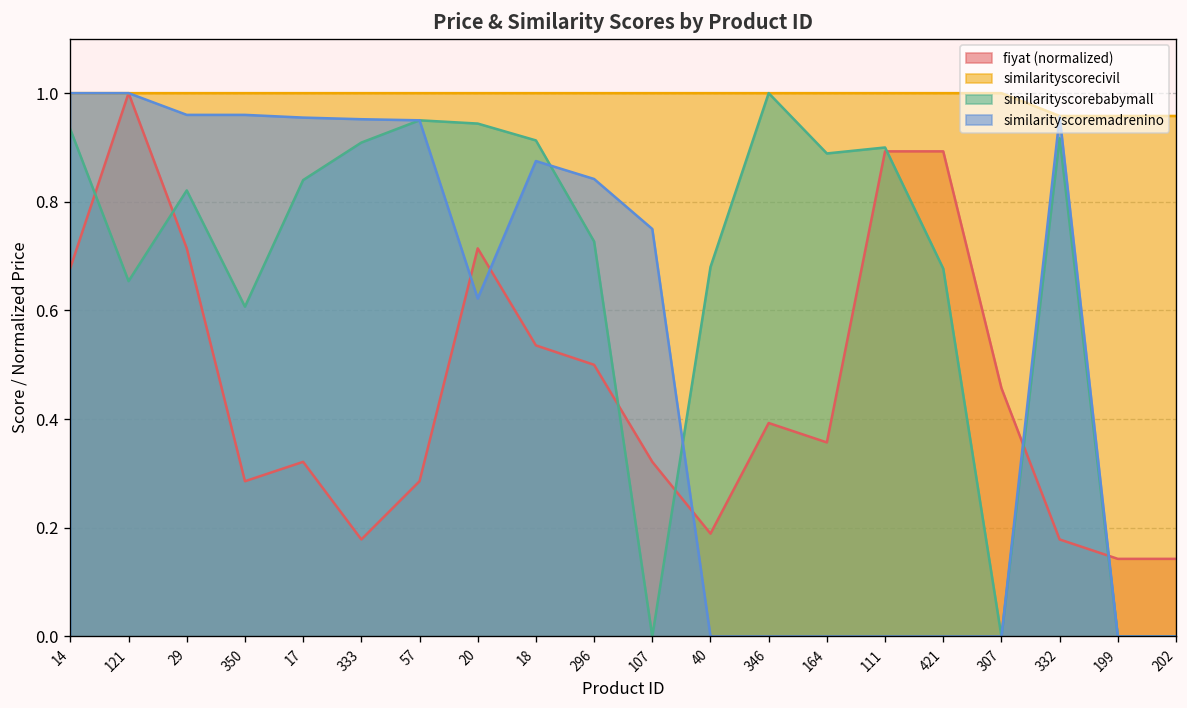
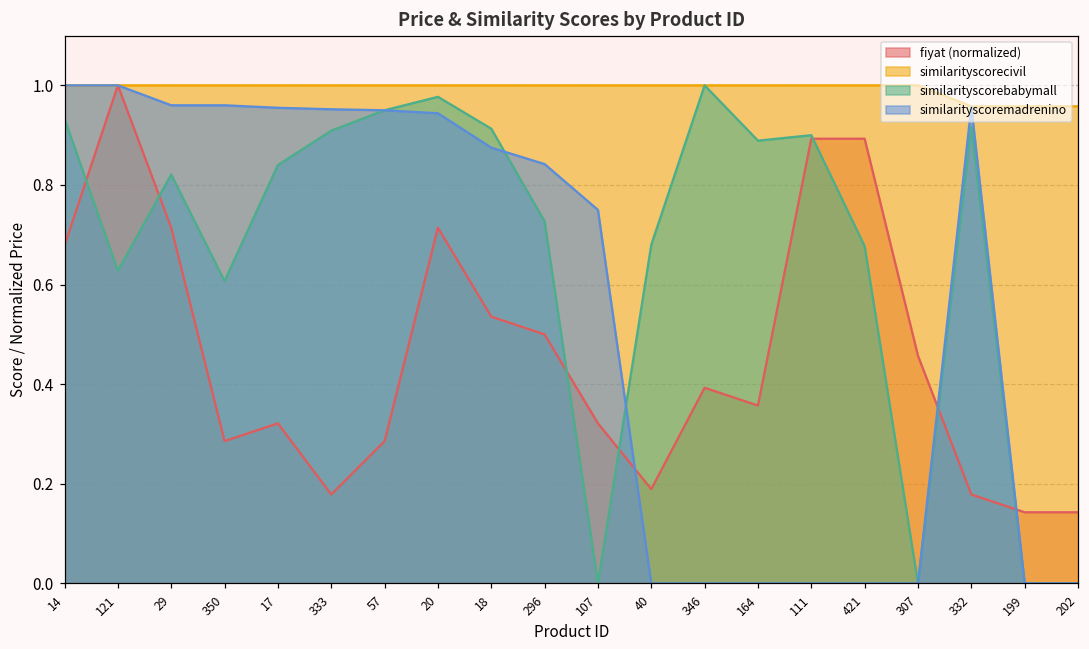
  {
    "fiyat (normalized)": {
      "14": 0.68,
      "29": 0.71,
      "350": 0.29,
      "17": 0.32,
      "333": 0.18,
      "57": 0.29,
      "20": 0.71,
      "18": 0.54,
      "296": 0.50,
      "107": 0.32,
      "40": 0.19,
      "346": 0.39,
      "164": 0.36,
      "111": 0.89,
      "421": 0.89,
      "307": 0.46,
      "332": 0.18,
      "199": 0.14,
      "202": 0.14
    },
    "similarityscorecivil": {
      "29": 1.00,
      "350": 1.00,
      "17": 1.00,
      "333": 1.00,
      "57": 1.00,
      "20": 1.00,
      "18": 1.00,
      "296": 1.00,
      "107": 1.00,
      "40": 1.00,
      "164": 1.00,
      "111": 1.00,
      "421": 1.00,
      "202": 0.96
    },
    "similarityscorebabymall": {
      "14": 0.93,
-     "121": 0.65,
+     "121": 0.63,
      "29": 0.82,
      "350": 0.61,
      "17": 0.84,
      "333": 0.91,
-     "20": 0.94,
+     "20": 0.98,
      "18": 0.91,
      "296": 0.73,
      "107": 0.00,
      "40": 0.68,
      "164": 0.89,
      "111": 0.90,
      "421": 0.68,
      "332": 0.92
    },
    "similarityscoremadrenino": {
      "29": 0.96,
      "350": 0.96,
      "17": 0.96,
      "333": 0.95,
-     "20": 0.62,
+     "20": 0.94,
      "18": 0.88,
      "296": 0.84,
      "107": 0.75,
      "40": 0.00,
      "346": 0.00,
      "164": 0.00,
      "111": 0.00,
      "421": 0.00
    }
  }
